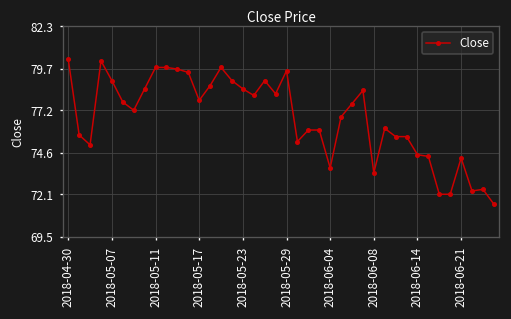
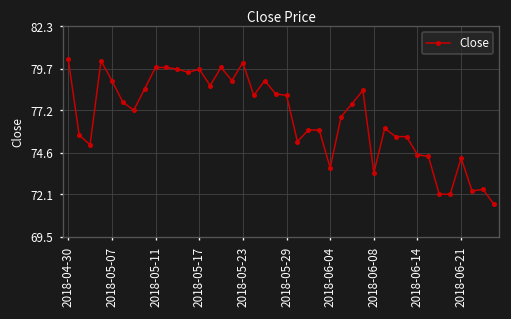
  {
    "2018-04-30": 80.3,
    "2018-05-07": 79.0,
    "2018-05-11": 79.8,
-   "2018-05-17": 77.8,
-   "2018-05-23": 78.5,
-   "2018-05-29": 79.6,
+   "2018-05-17": 79.7,
+   "2018-05-23": 80.1,
+   "2018-05-29": 78.1,
    "2018-06-04": 73.7,
    "2018-06-08": 73.4,
    "2018-06-14": 74.5,
    "2018-06-21": 74.3
  }
